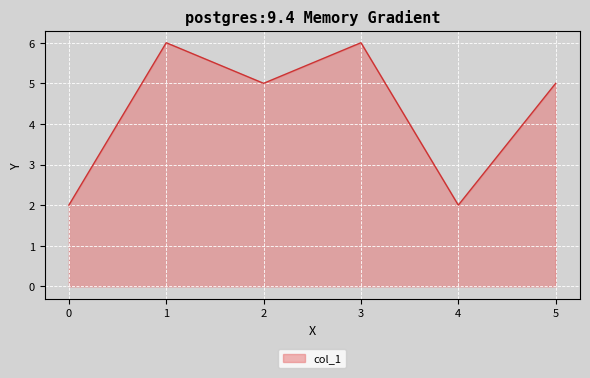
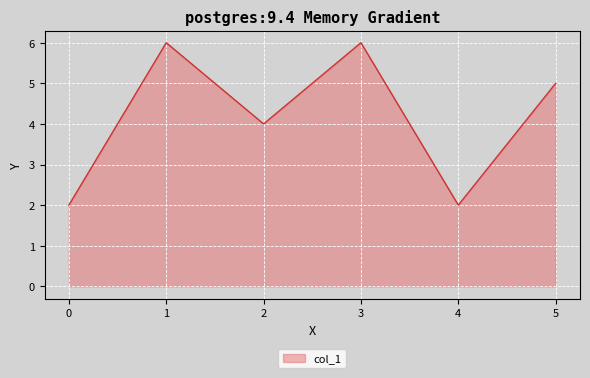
  {
    "0": 2,
    "1": 6,
-   "2": 5,
+   "2": 4,
    "3": 6,
    "4": 2,
    "5": 5
  }
